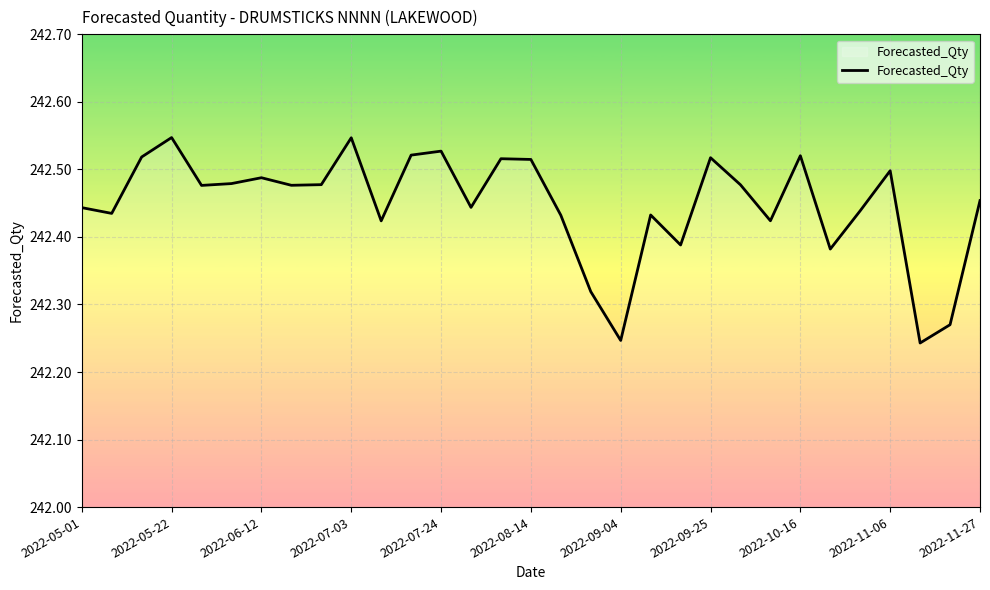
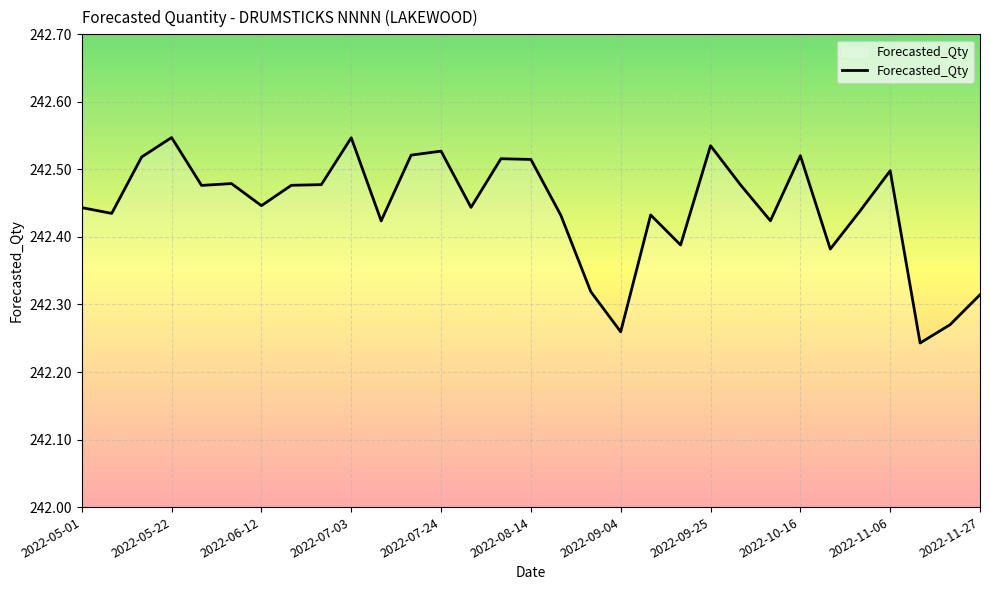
  {
    "2022-05-01": 242.44,
    "2022-05-22": 242.55,
-   "2022-06-12": 242.49,
+   "2022-06-12": 242.45,
    "2022-07-03": 242.55,
    "2022-07-24": 242.53,
    "2022-08-14": 242.51,
-   "2022-09-04": 242.25,
-   "2022-09-25": 242.52,
+   "2022-09-04": 242.26,
+   "2022-09-25": 242.54,
    "2022-10-16": 242.52,
    "2022-11-06": 242.50,
-   "2022-11-27": 242.45
+   "2022-11-27": 242.31
  }
